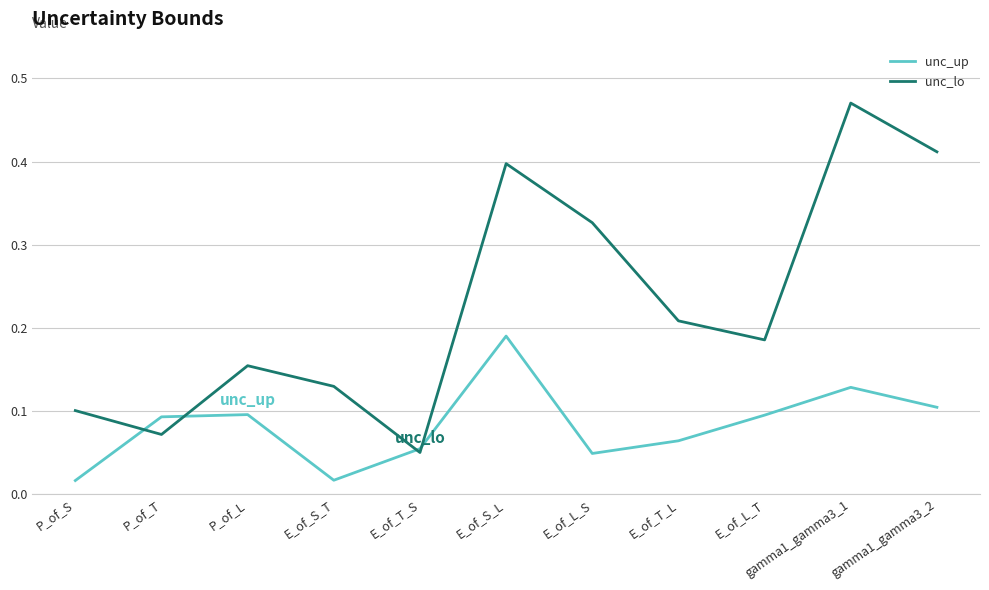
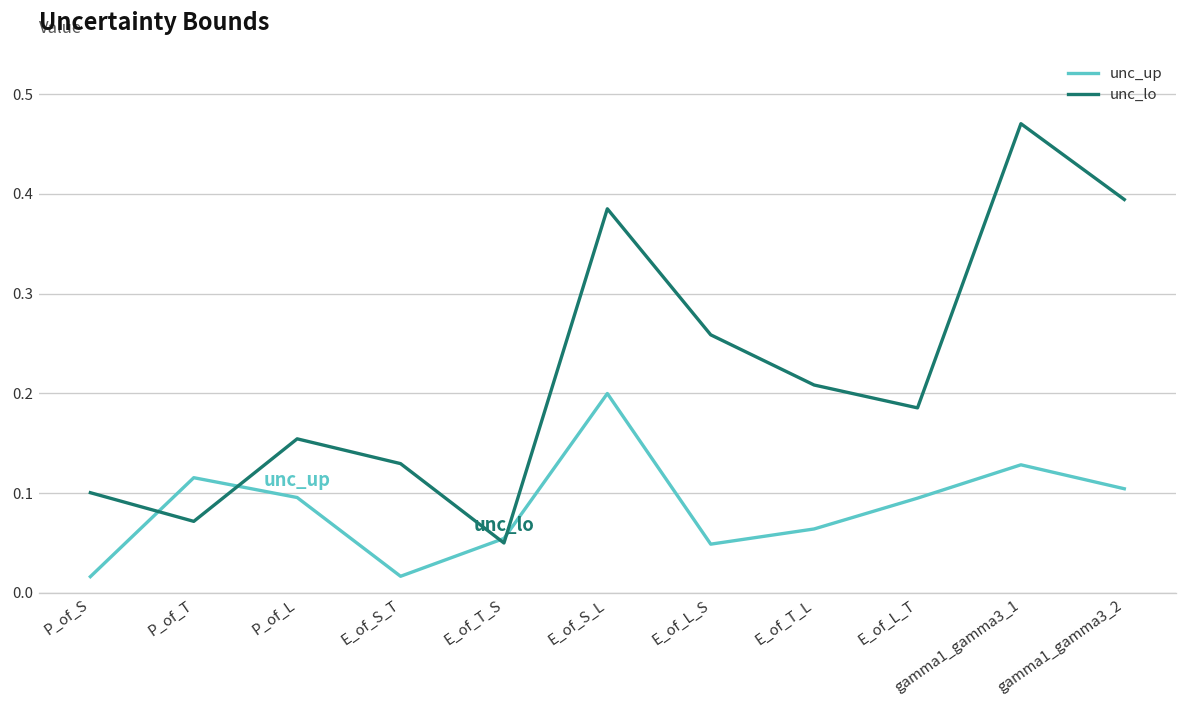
  {
    "unc_up": {
      "P_of_S": 0.02,
-     "P_of_T": 0.09,
+     "P_of_T": 0.12,
      "P_of_L": 0.10,
      "E_of_S_T": 0.02,
      "E_of_T_S": 0.05,
-     "E_of_S_L": 0.19,
+     "E_of_S_L": 0.20,
      "E_of_L_S": 0.05,
      "E_of_T_L": 0.06,
      "E_of_L_T": 0.09,
      "gamma1_gamma3_1": 0.13,
      "gamma1_gamma3_2": 0.10
    },
    "unc_lo": {
      "P_of_S": 0.10,
      "P_of_T": 0.07,
      "P_of_L": 0.15,
      "E_of_S_T": 0.13,
      "E_of_T_S": 0.05,
-     "E_of_S_L": 0.40,
-     "E_of_L_S": 0.33,
+     "E_of_S_L": 0.39,
+     "E_of_L_S": 0.26,
      "E_of_T_L": 0.21,
      "E_of_L_T": 0.19,
      "gamma1_gamma3_1": 0.47,
-     "gamma1_gamma3_2": 0.41
+     "gamma1_gamma3_2": 0.39
    }
  }
